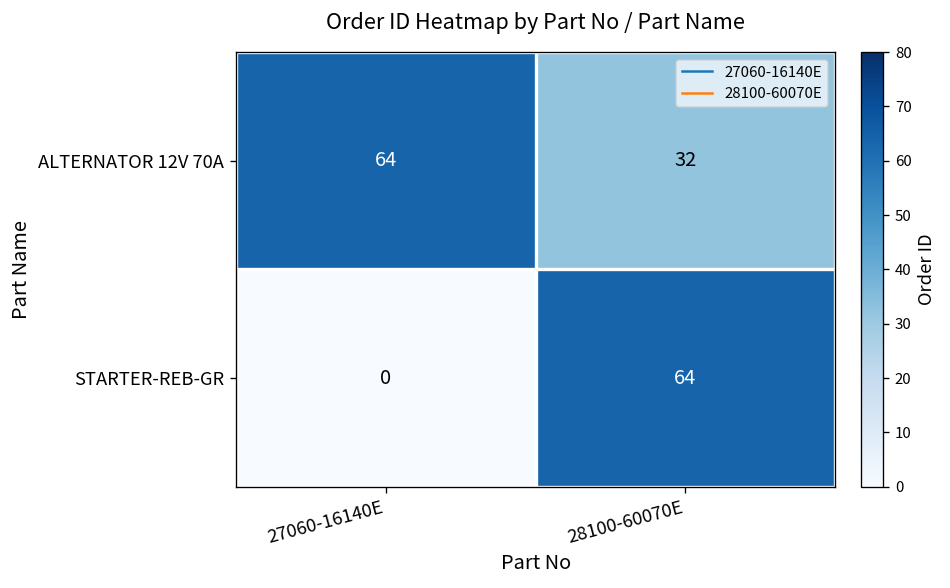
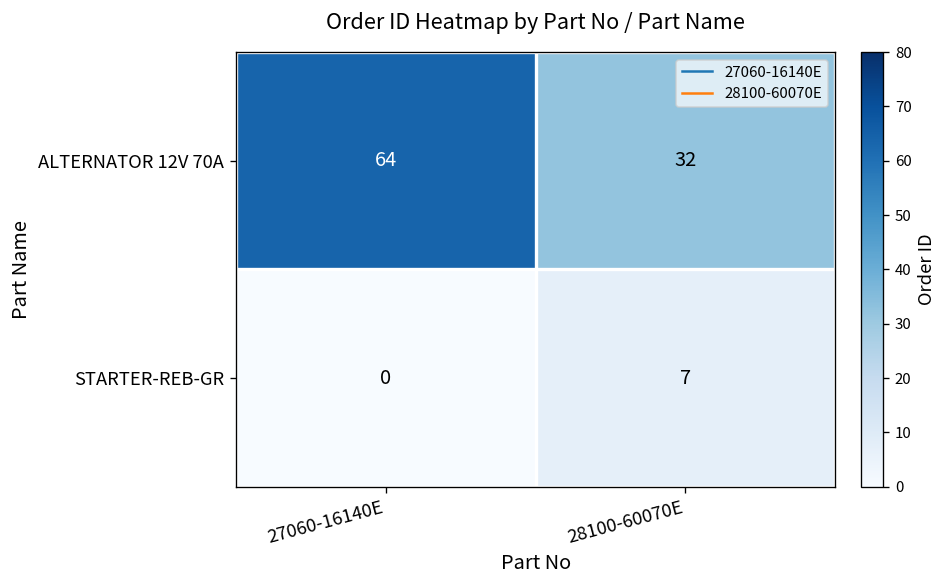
  {
    "ALTERNATOR 12V 70A": {
      "27060-16140E": 64,
      "28100-60070E": 32
    },
    "STARTER-REB-GR": {
      "27060-16140E": 0,
-     "28100-60070E": 64
+     "28100-60070E": 7
    }
  }
